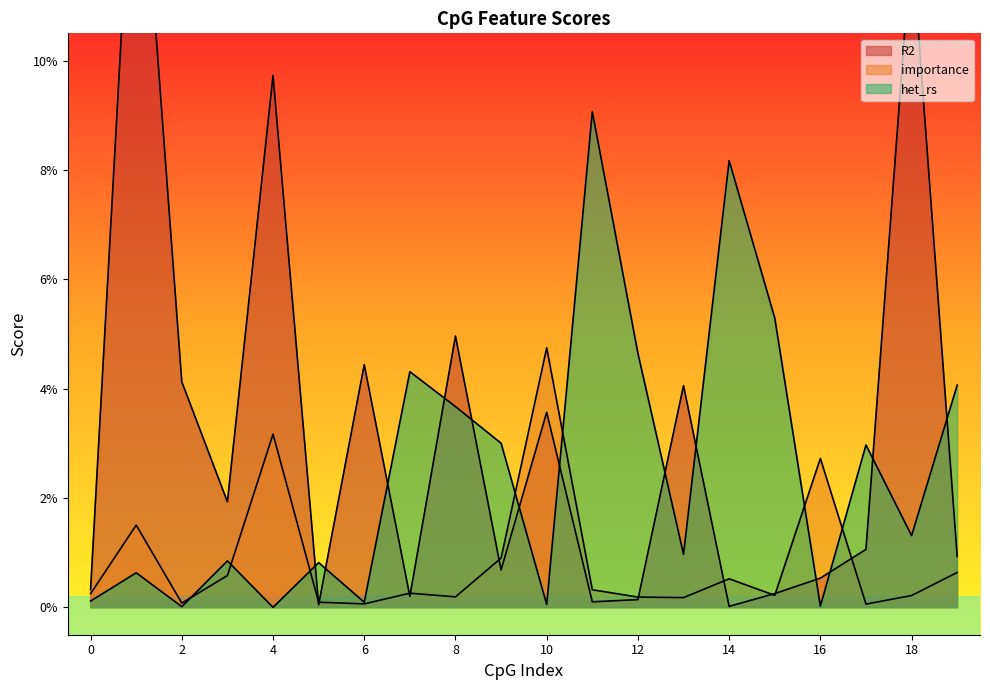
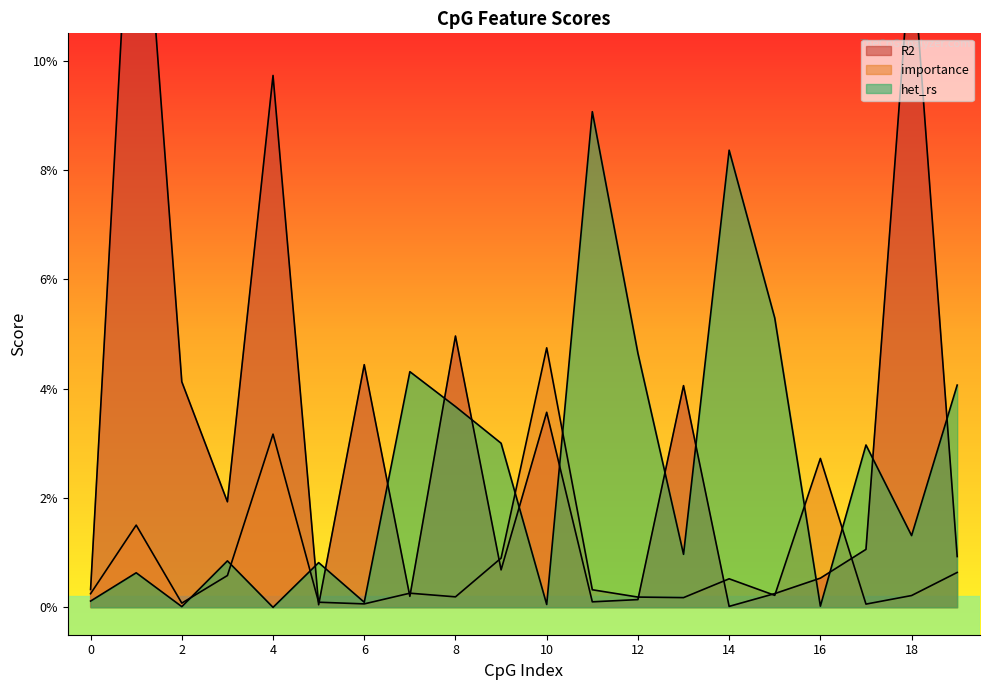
  {
    "R2": {
      "0": "0.3%",
      "2": "4.1%",
      "4": "9.7%",
      "6": "4.4%",
      "8": "5.0%",
      "10": "3.6%",
      "16": "0.5%"
    },
    "importance": {
      "0": "0.3%",
      "4": "3.2%",
      "10": "4.7%",
      "14": "0.5%",
      "16": "2.7%",
      "18": "0.2%"
    },
    "het_rs": {
      "8": "3.7%",
      "12": "4.6%",
-     "14": "8.2%",
+     "14": "8.4%",
      "18": "1.3%"
    }
  }
